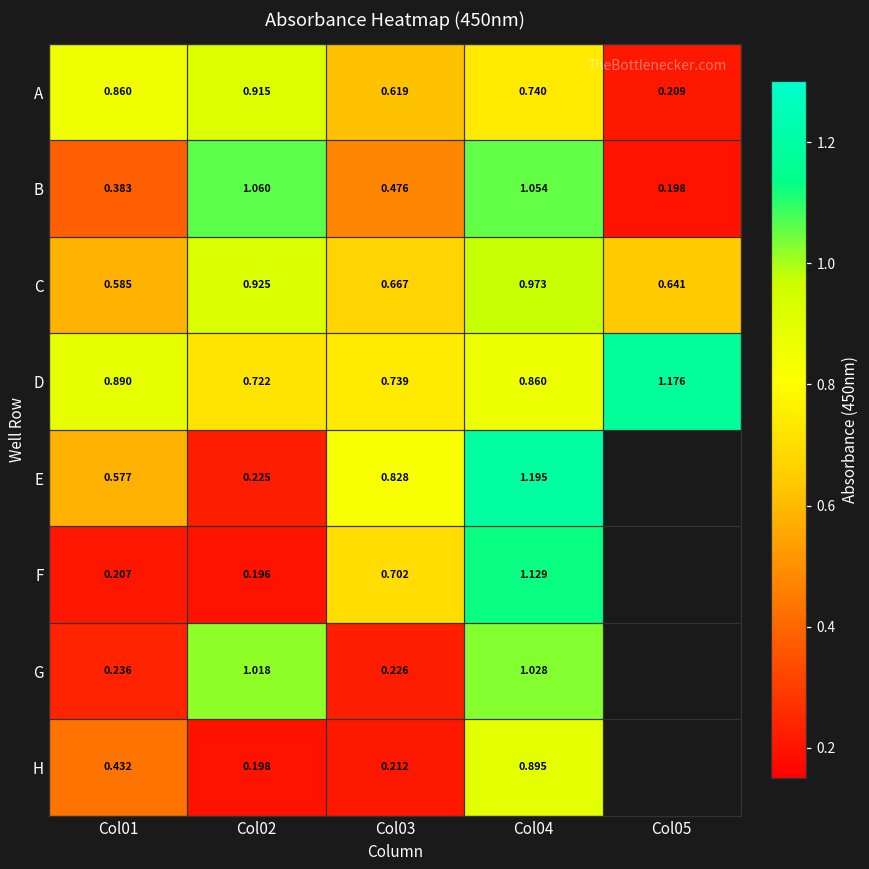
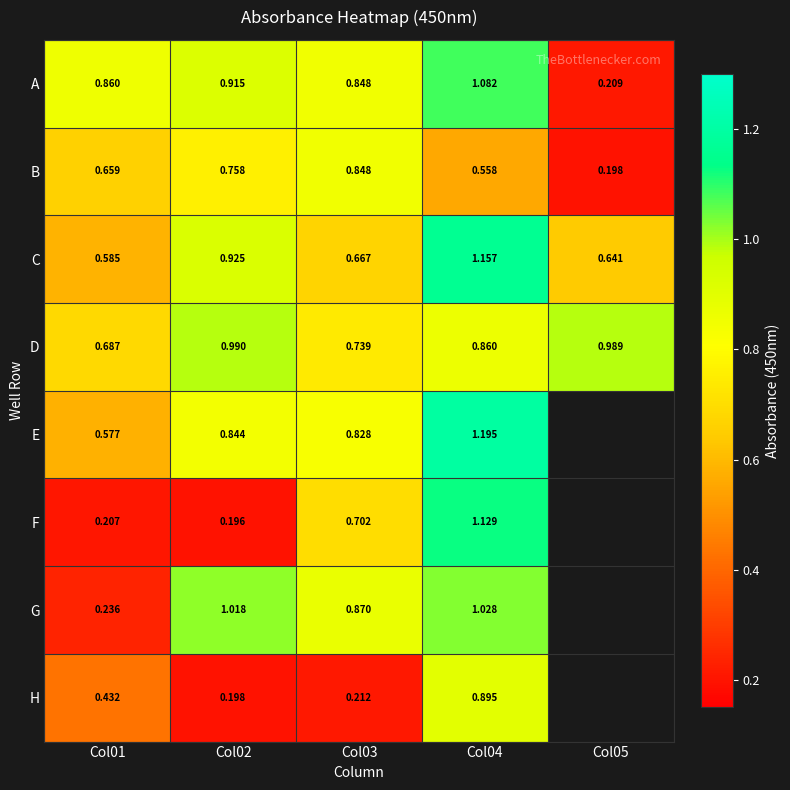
  {
    "A": {
      "Col01": 0.860,
      "Col02": 0.915,
-     "Col03": 0.619,
-     "Col04": 0.740
+     "Col03": 0.848,
+     "Col04": 1.082
    },
    "B": {
-     "Col01": 0.383,
-     "Col02": 1.060,
-     "Col03": 0.476,
-     "Col04": 1.054,
+     "Col01": 0.659,
+     "Col02": 0.758,
+     "Col03": 0.848,
+     "Col04": 0.558,
      "Col05": 0.198
    },
    "C": {
      "Col01": 0.585,
      "Col02": 0.925,
      "Col03": 0.667,
-     "Col04": 0.973,
+     "Col04": 1.157,
      "Col05": 0.641
    },
    "D": {
-     "Col01": 0.890,
-     "Col02": 0.722,
+     "Col01": 0.687,
+     "Col02": 0.990,
      "Col03": 0.739,
      "Col04": 0.860,
-     "Col05": 1.176
+     "Col05": 0.989
    },
    "E": {
      "Col01": 0.577,
-     "Col02": 0.225,
+     "Col02": 0.844,
      "Col03": 0.828,
      "Col04": 1.195
    },
    "F": {
      "Col01": 0.207,
      "Col02": 0.196,
      "Col03": 0.702,
      "Col04": 1.129
    },
    "G": {
      "Col01": 0.236,
      "Col02": 1.018,
-     "Col03": 0.226,
+     "Col03": 0.870,
      "Col04": 1.028
    },
    "H": {
      "Col01": 0.432,
      "Col02": 0.198,
      "Col03": 0.212,
      "Col04": 0.895
    }
  }
